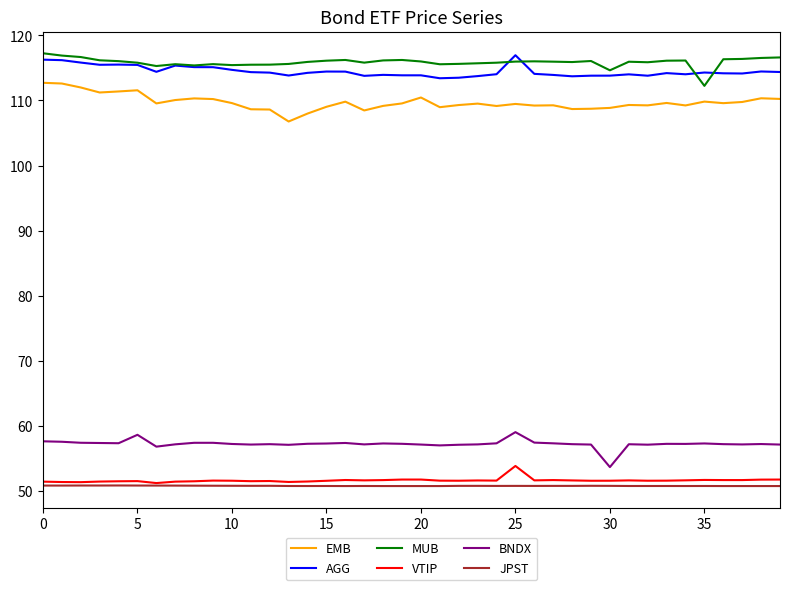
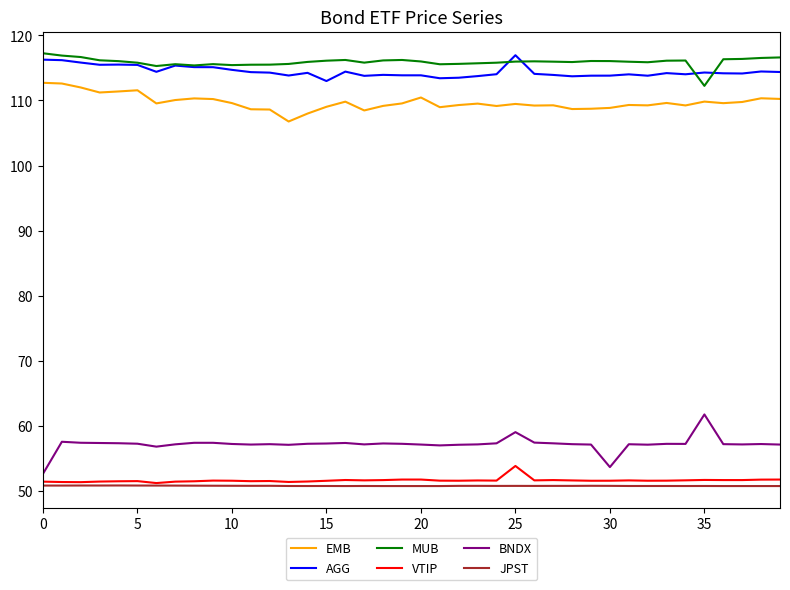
  {
    "EMB": {
      "0": 113,
      "5": 112,
      "10": 110,
      "15": 109,
      "20": 110,
      "25": 109,
      "30": 109,
      "35": 110
    },
    "AGG": {
      "0": 116,
      "10": 115,
-     "15": 114,
+     "15": 113,
      "20": 114,
      "25": 117,
      "30": 114,
      "35": 114
    },
    "MUB": {
      "0": 117,
      "10": 115,
      "15": 116,
      "20": 116,
      "25": 116,
-     "30": 115,
+     "30": 116,
      "35": 112
    },
    "VTIP": {
      "0": 51,
      "5": 51,
      "10": 52,
      "15": 52,
      "20": 52,
      "25": 54,
      "30": 52,
      "35": 52
    },
    "BNDX": {
-     "0": 58,
-     "5": 59,
+     "0": 53,
+     "5": 57,
      "10": 57,
      "15": 57,
      "20": 57,
      "25": 59,
      "30": 54,
-     "35": 57
+     "35": 62
    },
    "JPST": {
      "0": 51,
      "5": 51,
      "10": 51,
      "15": 51,
      "20": 51,
      "25": 51,
      "30": 51,
      "35": 51
    }
  }
